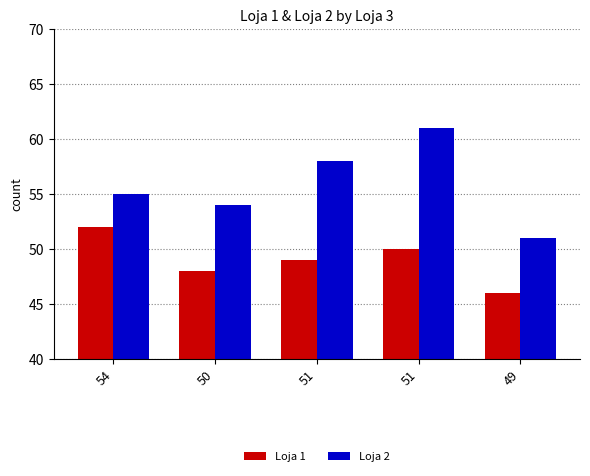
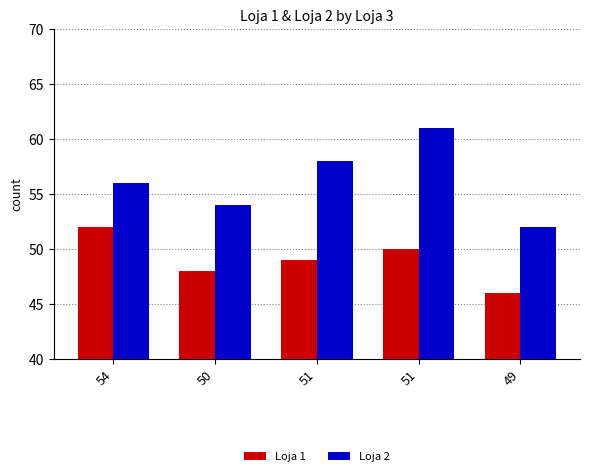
  {
    "Loja 1": {
      "54": 52,
      "50": 48,
      "49": 46
    },
    "Loja 2": {
-     "54": 55,
+     "54": 56,
      "50": 54,
-     "49": 51
+     "49": 52
    }
  }
